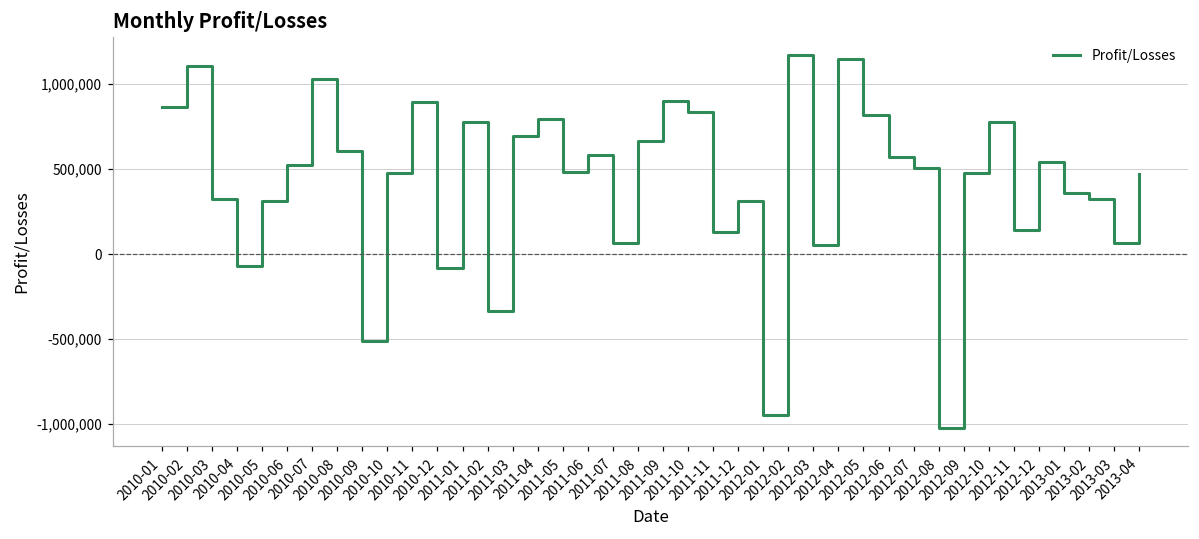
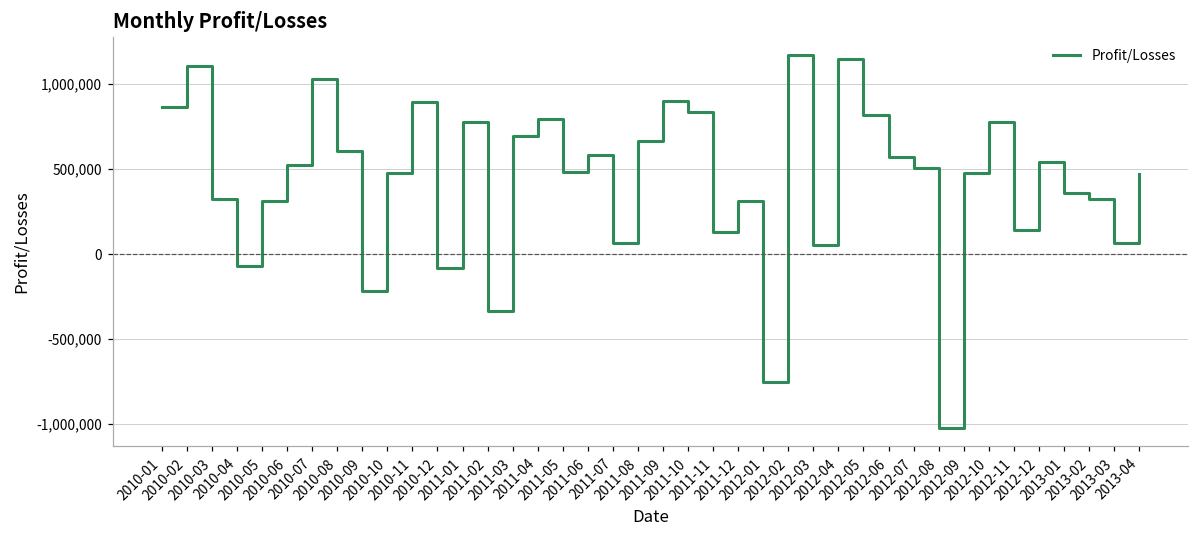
  {
    "2010-01": "870,000",
    "2010-02": "1,110,000",
    "2010-03": "320,000",
    "2010-04": "-70,000",
    "2010-05": "310,000",
    "2010-06": "520,000",
    "2010-07": "1,030,000",
    "2010-08": "600,000",
-   "2010-09": "-510,000",
+   "2010-09": "-220,000",
    "2010-10": "480,000",
    "2010-11": "890,000",
    "2010-12": "-80,000",
    "2011-01": "780,000",
    "2011-02": "-340,000",
    "2011-03": "700,000",
    "2011-04": "790,000",
    "2011-05": "490,000",
    "2011-06": "580,000",
    "2011-07": "60,000",
    "2011-08": "670,000",
    "2011-09": "900,000",
    "2011-10": "830,000",
    "2011-11": "130,000",
    "2011-12": "310,000",
-   "2012-01": "-950,000",
+   "2012-01": "-760,000",
    "2012-02": "1,170,000",
    "2012-03": "60,000",
    "2012-04": "1,150,000",
    "2012-05": "820,000",
    "2012-06": "570,000",
    "2012-07": "510,000",
    "2012-08": "-1,020,000",
    "2012-09": "480,000",
    "2012-10": "780,000",
    "2012-11": "140,000",
    "2012-12": "540,000",
    "2013-01": "360,000",
    "2013-02": "320,000",
    "2013-03": "70,000",
    "2013-04": "470,000"
  }
